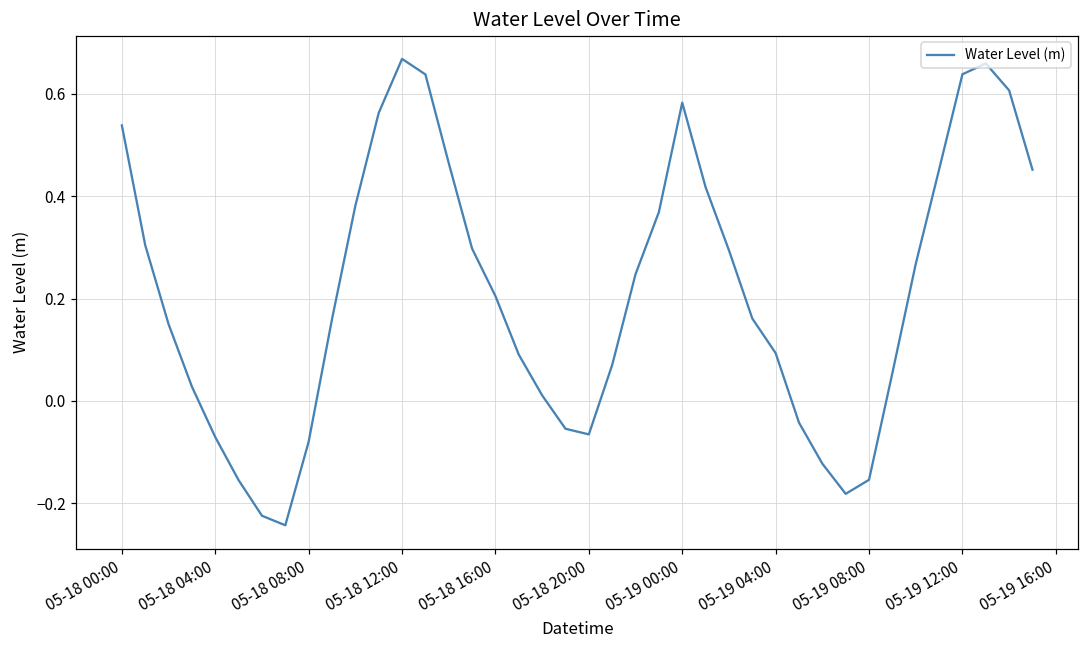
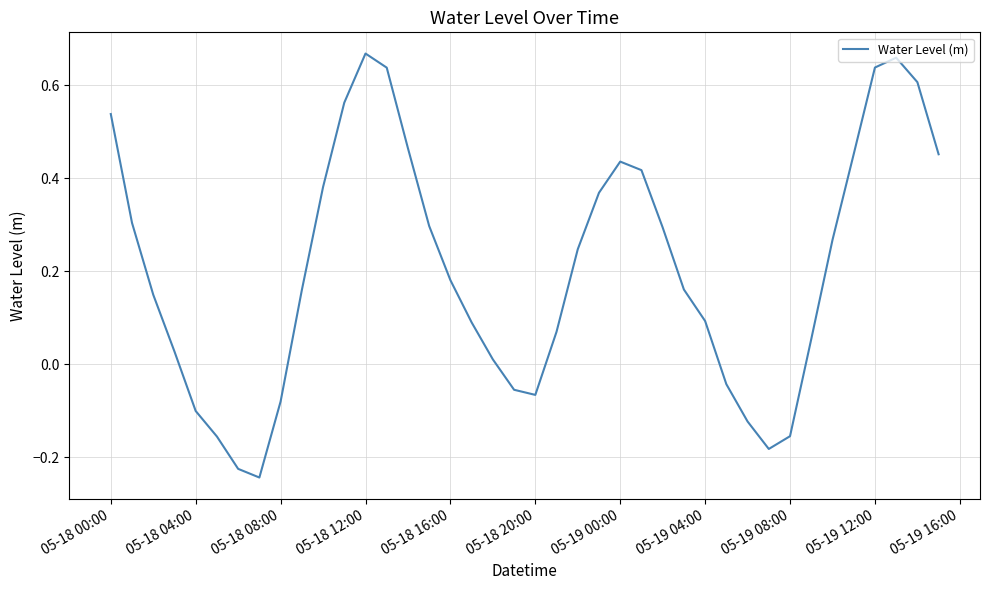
  {
    "05-18 00:00": 0.54,
-   "05-18 04:00": -0.07,
+   "05-18 04:00": -0.10,
    "05-18 08:00": -0.08,
    "05-18 12:00": 0.67,
-   "05-18 16:00": 0.20,
+   "05-18 16:00": 0.18,
    "05-18 20:00": -0.07,
-   "05-19 00:00": 0.58,
+   "05-19 00:00": 0.44,
    "05-19 04:00": 0.09,
    "05-19 08:00": -0.15,
    "05-19 12:00": 0.64
  }
